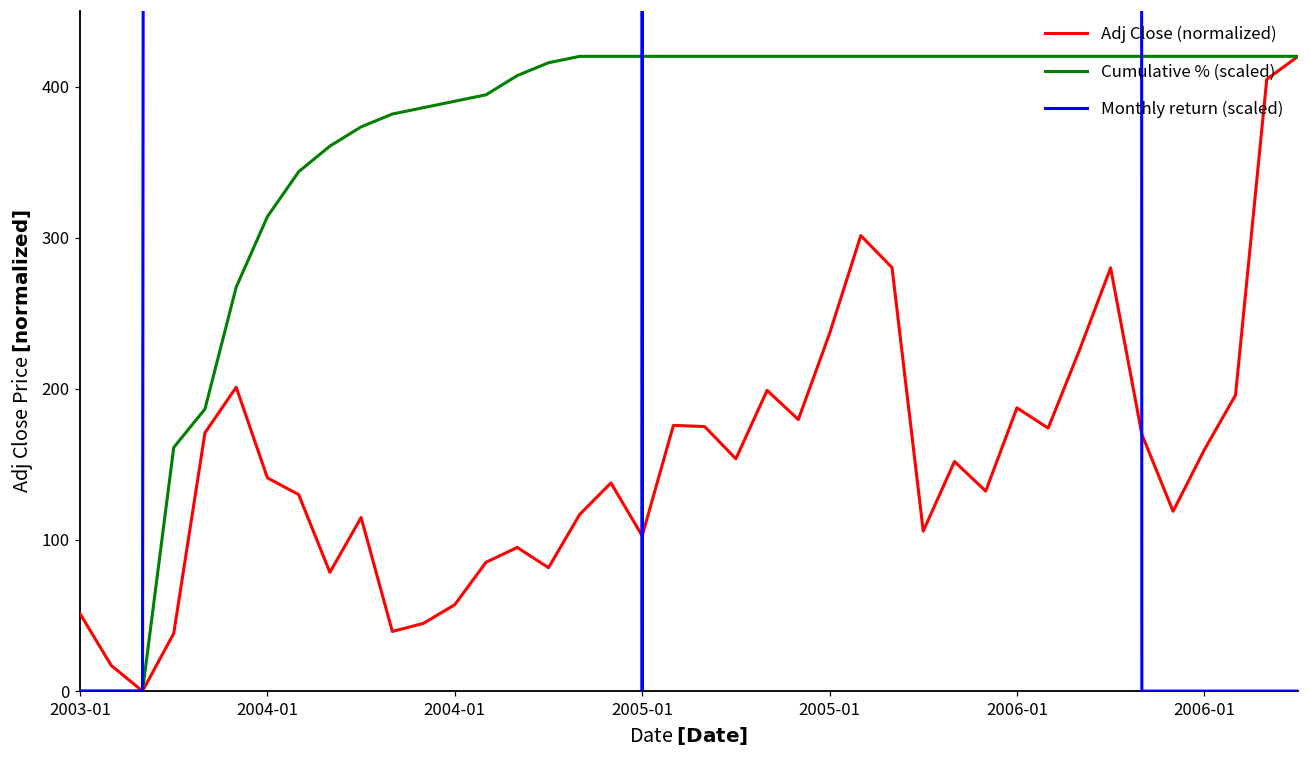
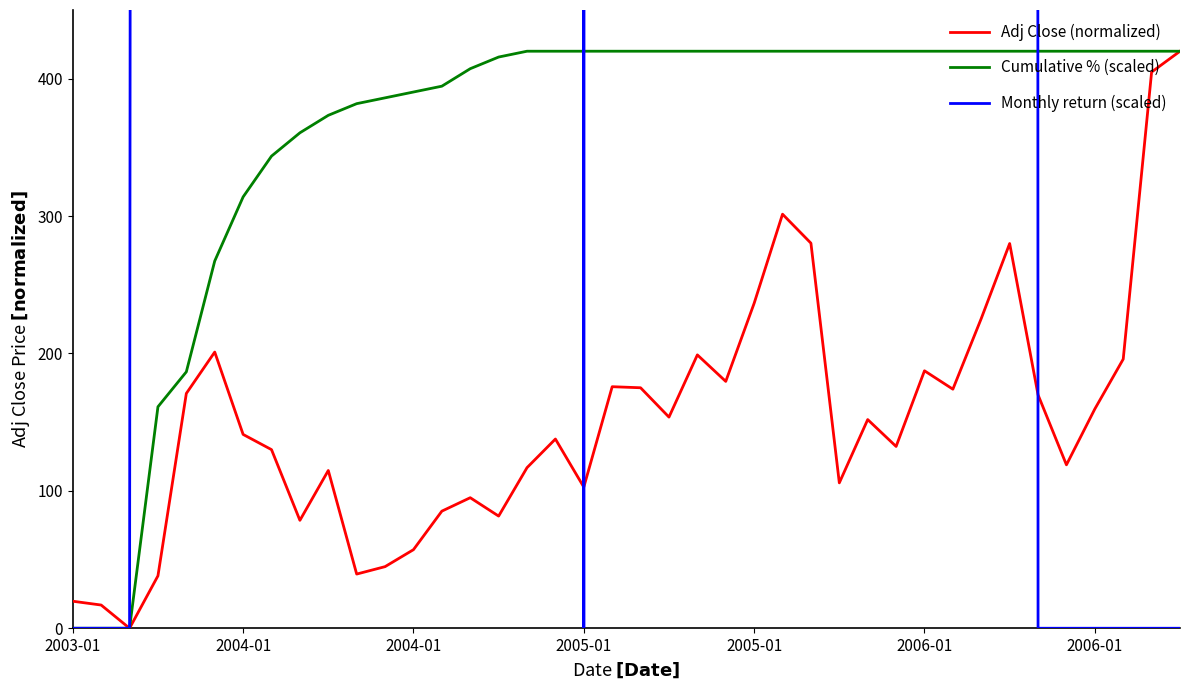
  {
    "Adj Close (normalized)": {
-     "2003-01": 51
+     "2003-01": 20
    }
  }
